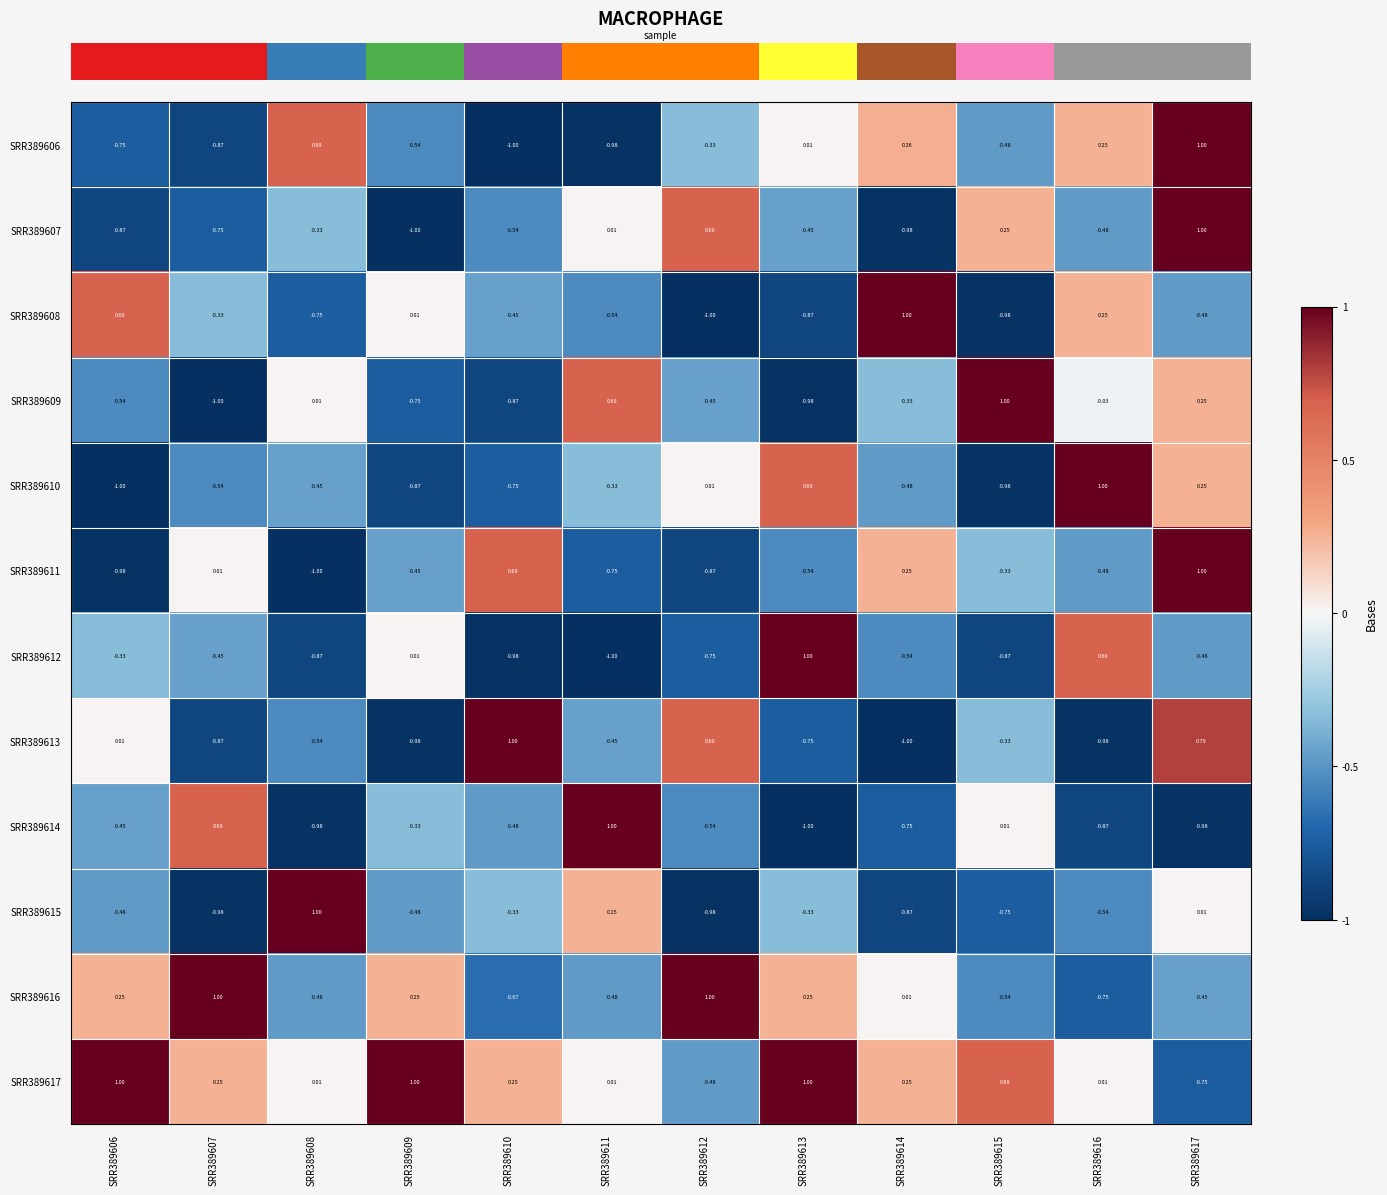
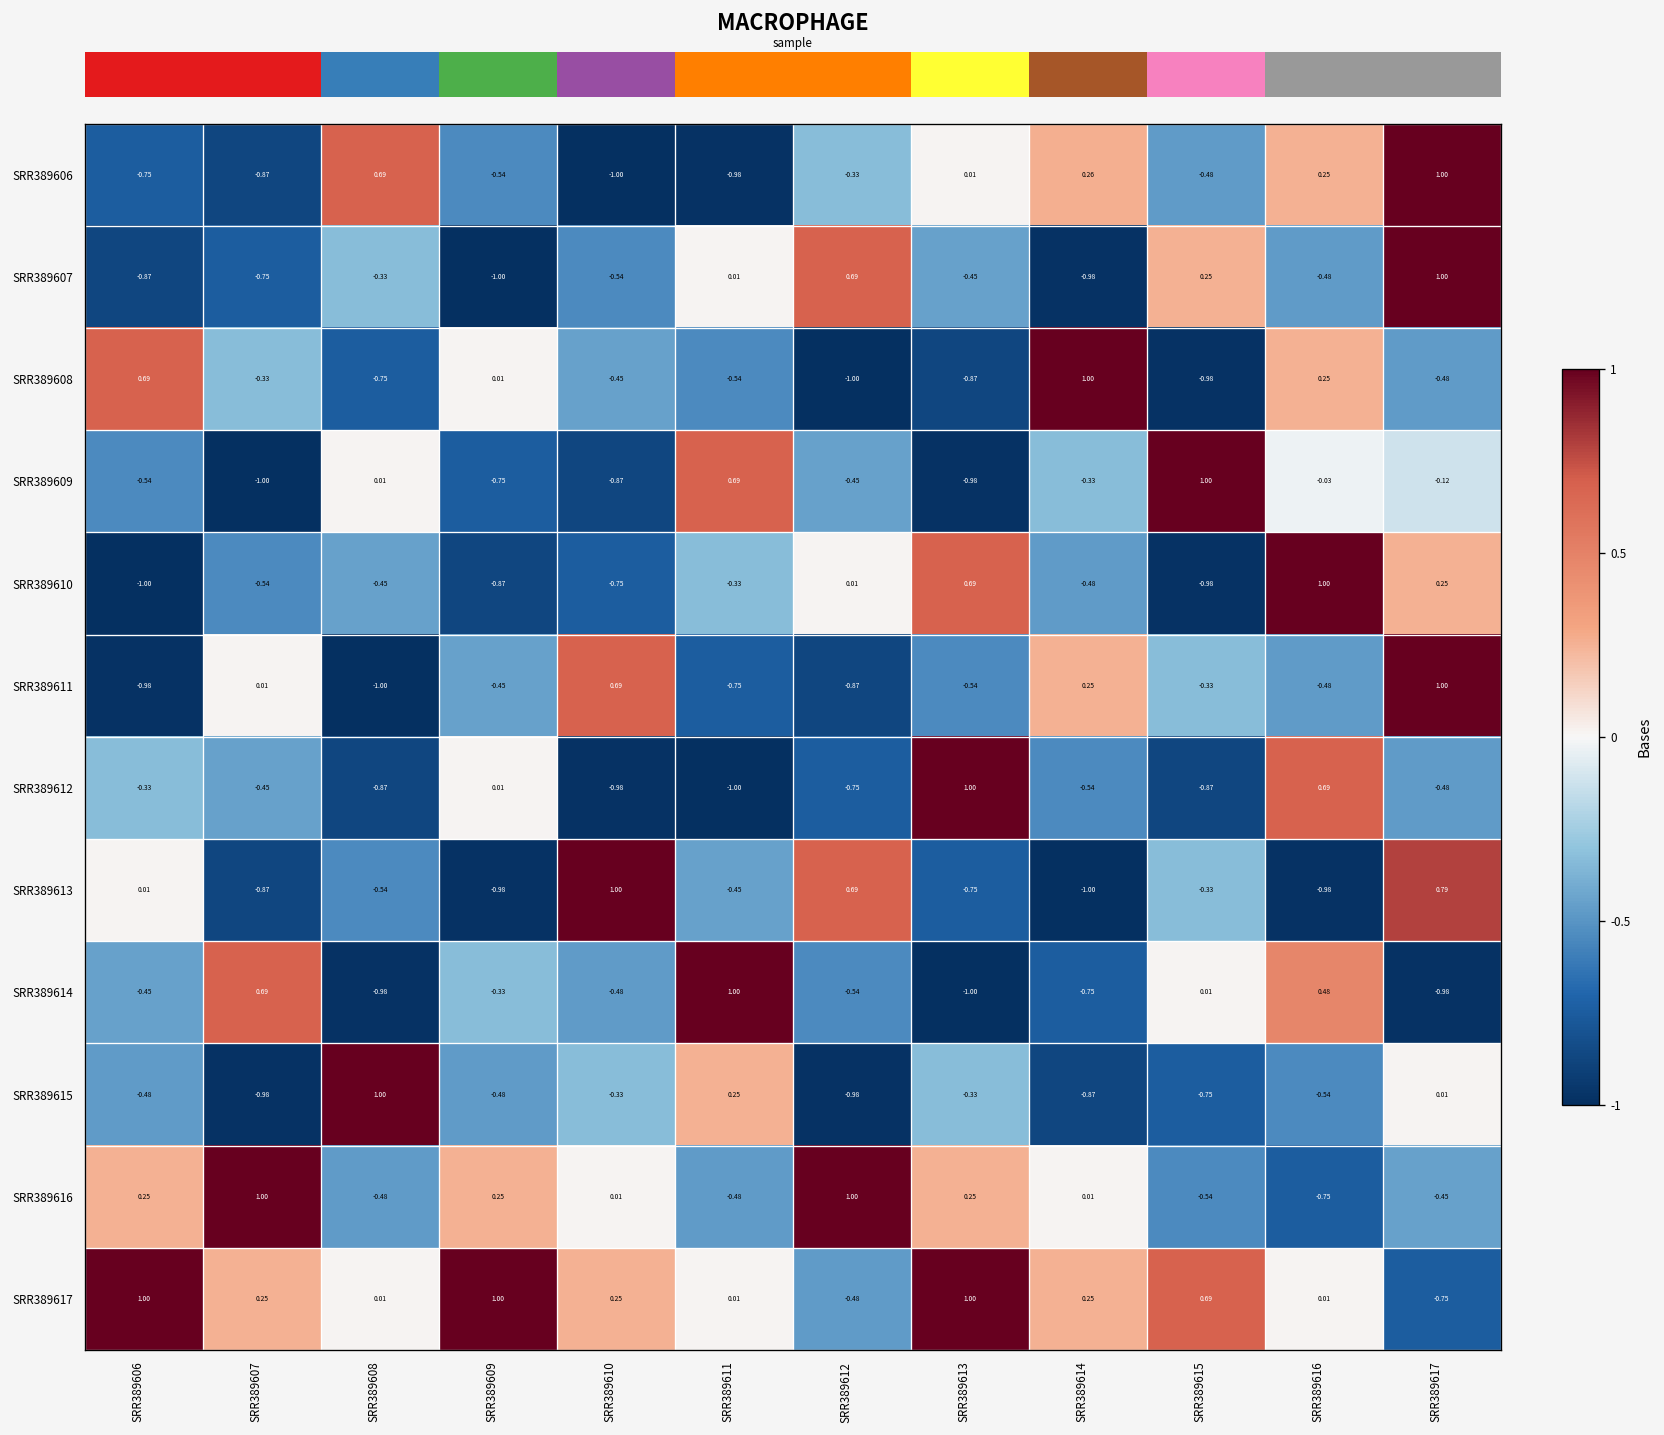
  {
    "SRR389606": {
      "SRR389606": -0.75,
      "SRR389607": -0.87,
      "SRR389608": 0.69,
      "SRR389609": -0.54,
      "SRR389610": -1.00,
      "SRR389611": -0.98,
      "SRR389612": -0.33,
      "SRR389613": 0.01,
      "SRR389614": 0.26,
      "SRR389615": -0.48,
      "SRR389616": 0.25,
      "SRR389617": 1.00
    },
    "SRR389607": {
      "SRR389606": -0.87,
      "SRR389607": -0.75,
      "SRR389608": -0.33,
      "SRR389609": -1.00,
      "SRR389610": -0.54,
      "SRR389611": 0.01,
      "SRR389612": 0.69,
      "SRR389613": -0.45,
      "SRR389614": -0.98,
      "SRR389615": 0.25,
      "SRR389616": -0.48,
      "SRR389617": 1.00
    },
    "SRR389608": {
      "SRR389606": 0.69,
      "SRR389607": -0.33,
      "SRR389608": -0.75,
      "SRR389609": 0.01,
      "SRR389610": -0.45,
      "SRR389611": -0.54,
      "SRR389612": -1.00,
      "SRR389613": -0.87,
      "SRR389614": 1.00,
      "SRR389615": -0.98,
      "SRR389616": 0.25,
      "SRR389617": -0.48
    },
    "SRR389609": {
      "SRR389606": -0.54,
      "SRR389607": -1.00,
      "SRR389608": 0.01,
      "SRR389609": -0.75,
      "SRR389610": -0.87,
      "SRR389611": 0.69,
      "SRR389612": -0.45,
      "SRR389613": -0.98,
      "SRR389614": -0.33,
      "SRR389615": 1.00,
      "SRR389616": -0.03,
-     "SRR389617": 0.25
+     "SRR389617": -0.12
    },
    "SRR389610": {
      "SRR389606": -1.00,
      "SRR389607": -0.54,
      "SRR389608": -0.45,
      "SRR389609": -0.87,
      "SRR389610": -0.75,
      "SRR389611": -0.33,
      "SRR389612": 0.01,
      "SRR389613": 0.69,
      "SRR389614": -0.48,
      "SRR389615": -0.98,
      "SRR389616": 1.00,
      "SRR389617": 0.25
    },
    "SRR389611": {
      "SRR389606": -0.98,
      "SRR389607": 0.01,
      "SRR389608": -1.00,
      "SRR389609": -0.45,
      "SRR389610": 0.69,
      "SRR389611": -0.75,
      "SRR389612": -0.87,
      "SRR389613": -0.54,
      "SRR389614": 0.25,
      "SRR389615": -0.33,
      "SRR389616": -0.48,
      "SRR389617": 1.00
    },
    "SRR389612": {
      "SRR389606": -0.33,
      "SRR389607": -0.45,
      "SRR389608": -0.87,
      "SRR389609": 0.01,
      "SRR389610": -0.98,
      "SRR389611": -1.00,
      "SRR389612": -0.75,
      "SRR389613": 1.00,
      "SRR389614": -0.54,
      "SRR389615": -0.87,
      "SRR389616": 0.69,
      "SRR389617": -0.48
    },
    "SRR389613": {
      "SRR389606": 0.01,
      "SRR389607": -0.87,
      "SRR389608": -0.54,
      "SRR389609": -0.98,
      "SRR389610": 1.00,
      "SRR389611": -0.45,
      "SRR389612": 0.69,
      "SRR389613": -0.75,
      "SRR389614": -1.00,
      "SRR389615": -0.33,
      "SRR389616": -0.98,
      "SRR389617": 0.79
    },
    "SRR389614": {
      "SRR389606": -0.45,
      "SRR389607": 0.69,
      "SRR389608": -0.98,
      "SRR389609": -0.33,
      "SRR389610": -0.48,
      "SRR389611": 1.00,
      "SRR389612": -0.54,
      "SRR389613": -1.00,
      "SRR389614": -0.75,
      "SRR389615": 0.01,
-     "SRR389616": -0.87,
+     "SRR389616": 0.48,
      "SRR389617": -0.98
    },
    "SRR389615": {
      "SRR389606": -0.48,
      "SRR389607": -0.98,
      "SRR389608": 1.00,
      "SRR389609": -0.48,
      "SRR389610": -0.33,
      "SRR389611": 0.25,
      "SRR389612": -0.98,
      "SRR389613": -0.33,
      "SRR389614": -0.87,
      "SRR389615": -0.75,
      "SRR389616": -0.54,
      "SRR389617": 0.01
    },
    "SRR389616": {
      "SRR389606": 0.25,
      "SRR389607": 1.00,
      "SRR389608": -0.48,
      "SRR389609": 0.25,
-     "SRR389610": -0.67,
+     "SRR389610": 0.01,
      "SRR389611": -0.48,
      "SRR389612": 1.00,
      "SRR389613": 0.25,
      "SRR389614": 0.01,
      "SRR389615": -0.54,
      "SRR389616": -0.75,
      "SRR389617": -0.45
    },
    "SRR389617": {
      "SRR389606": 1.00,
      "SRR389607": 0.25,
      "SRR389608": 0.01,
      "SRR389609": 1.00,
      "SRR389610": 0.25,
      "SRR389611": 0.01,
      "SRR389612": -0.48,
      "SRR389613": 1.00,
      "SRR389614": 0.25,
      "SRR389615": 0.69,
      "SRR389616": 0.01,
      "SRR389617": -0.75
    }
  }
